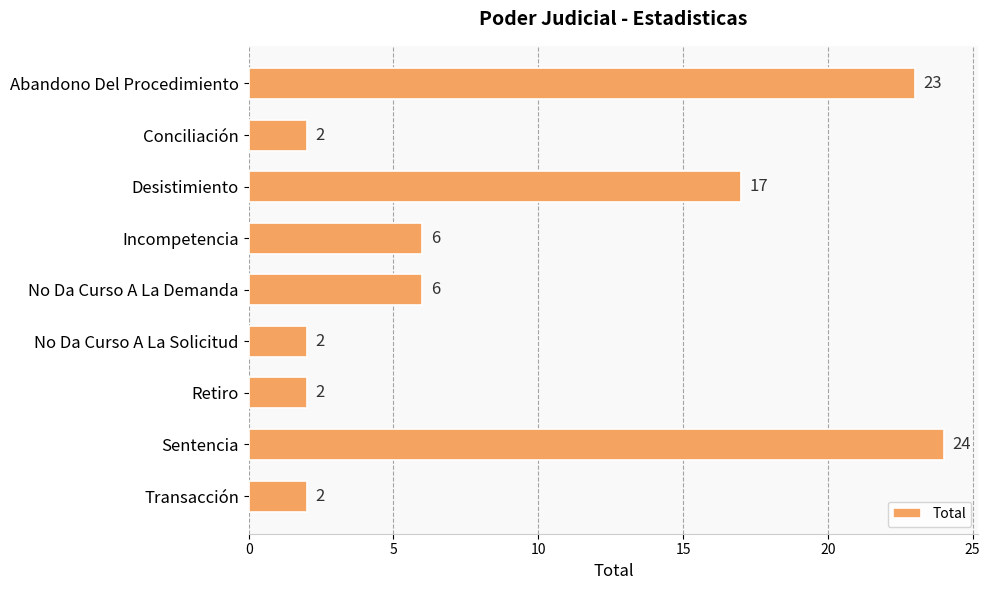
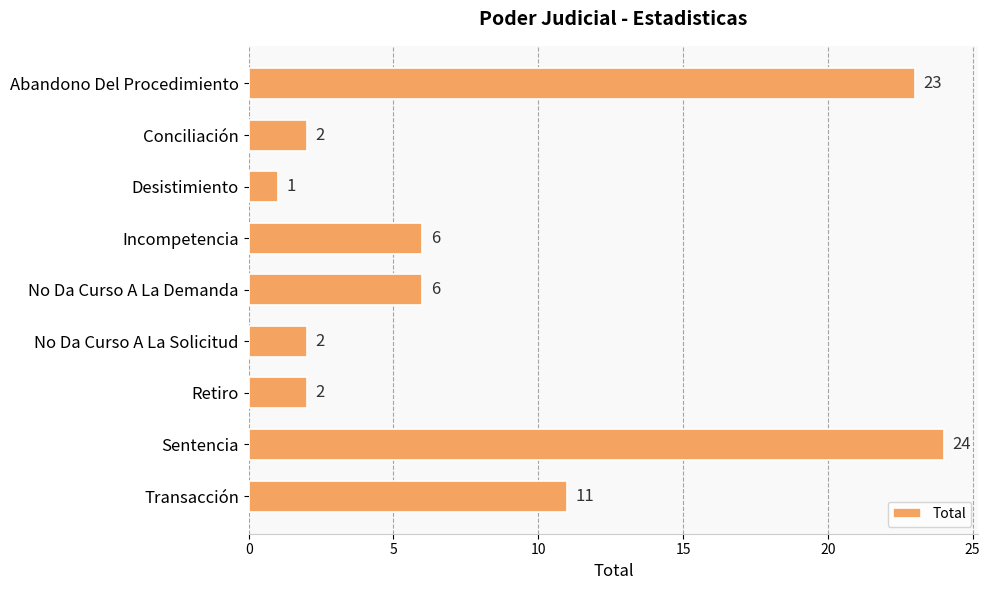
  {
    "Abandono Del Procedimiento": 23,
    "Conciliación": 2,
-   "Desistimiento": 17,
+   "Desistimiento": 1,
    "Incompetencia": 6,
    "No Da Curso A La Demanda": 6,
    "No Da Curso A La Solicitud": 2,
    "Retiro": 2,
    "Sentencia": 24,
-   "Transacción": 2
+   "Transacción": 11
  }
